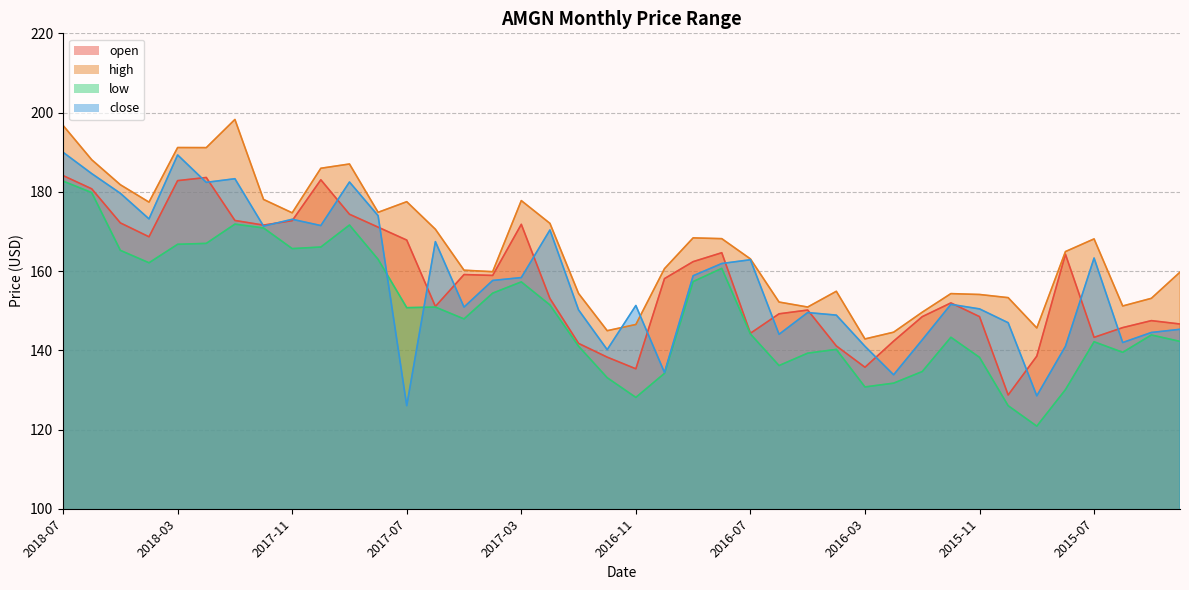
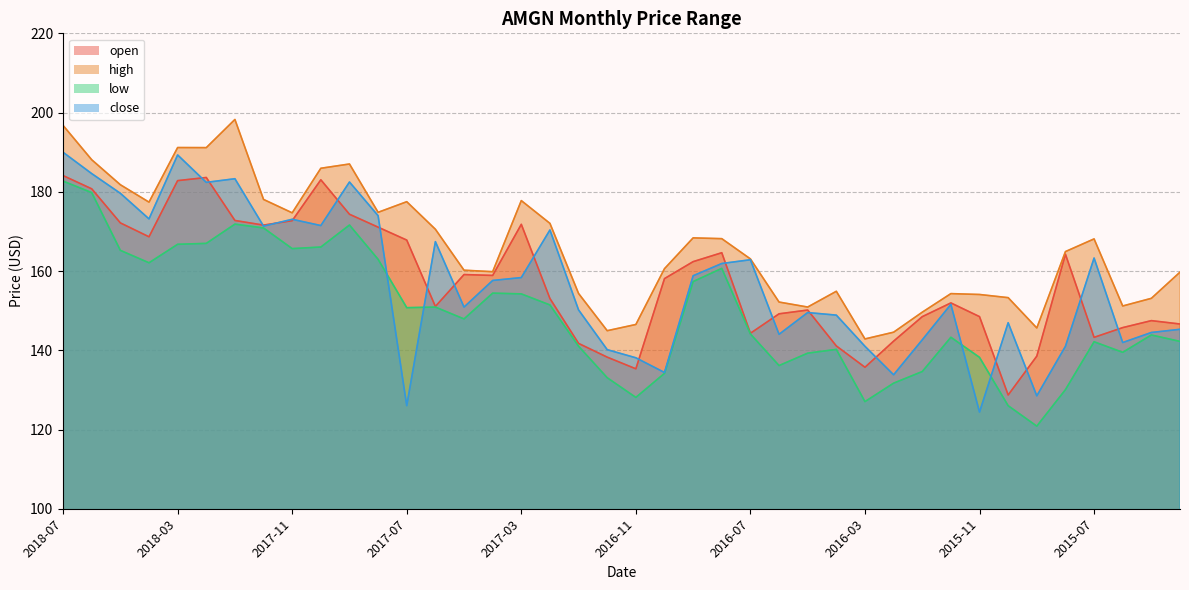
  {
    "low": {
      "2018-07": 183,
      "2018-03": 167,
      "2017-11": 166,
      "2017-07": 151,
-     "2017-03": 157,
+     "2017-03": 154,
      "2016-11": 128,
-     "2016-03": 131,
+     "2016-03": 127,
      "2015-11": 138,
      "2015-07": 142
    },
    "close": {
      "2018-07": 190,
      "2018-03": 189,
      "2017-07": 126,
      "2017-03": 158,
-     "2016-11": 151,
+     "2016-11": 138,
      "2016-03": 141,
-     "2015-11": 150,
+     "2015-11": 124,
      "2015-07": 163
    }
  }
